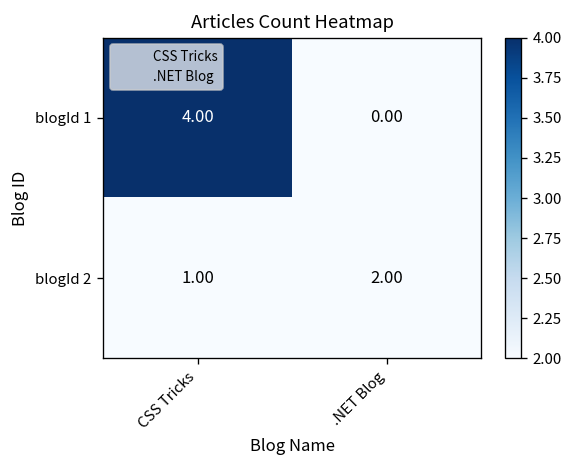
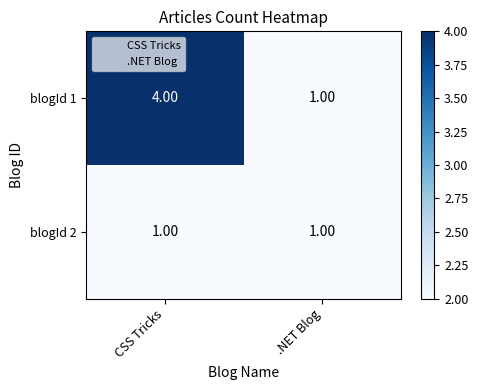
  {
    "blogId 1": {
      "CSS Tricks": 4.00,
-     ".NET Blog": 0.00
+     ".NET Blog": 1.00
    },
    "blogId 2": {
      "CSS Tricks": 1.00,
-     ".NET Blog": 2.00
+     ".NET Blog": 1.00
    }
  }
